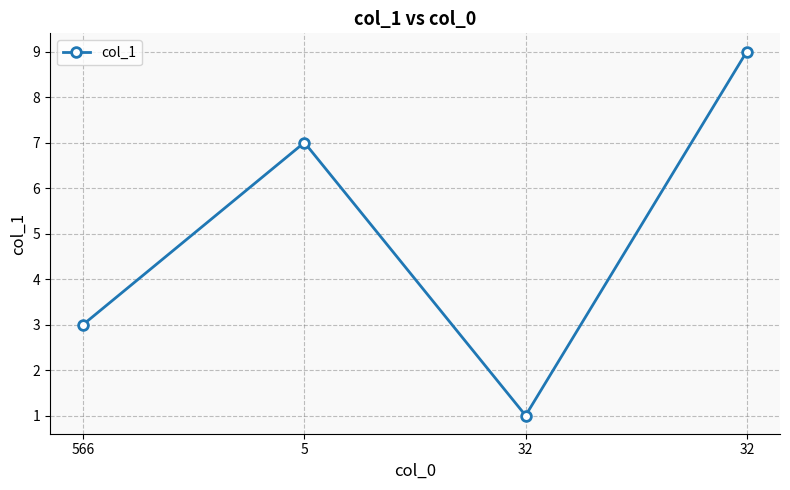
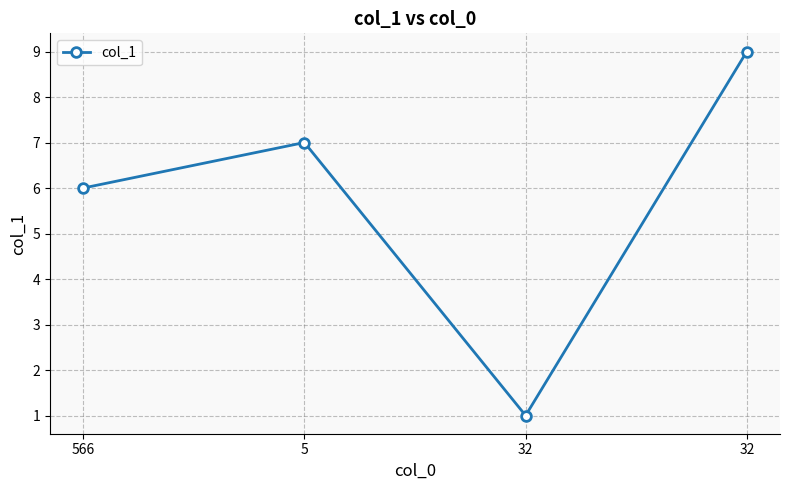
  {
-   "566": 3,
+   "566": 6,
    "5": 7
  }
